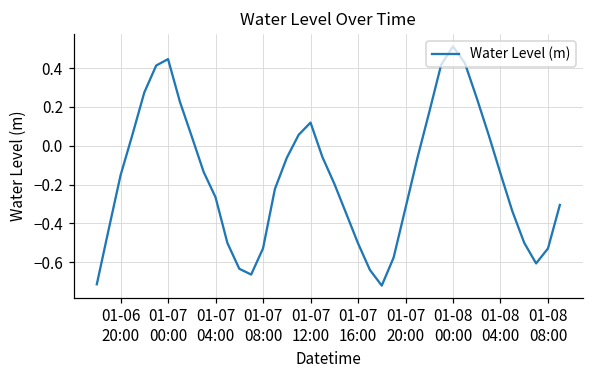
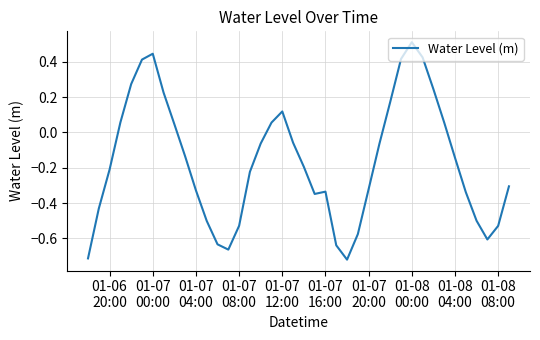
  {
-   "01-06 20:00": -0.15,
+   "01-06 20:00": -0.21,
    "01-07 00:00": 0.45,
-   "01-07 04:00": -0.27,
+   "01-07 04:00": -0.33,
    "01-07 08:00": -0.53,
    "01-07 12:00": 0.12,
-   "01-07 16:00": -0.50,
+   "01-07 16:00": -0.34,
    "01-07 20:00": -0.32,
    "01-08 04:00": -0.14,
    "01-08 08:00": -0.53
  }
